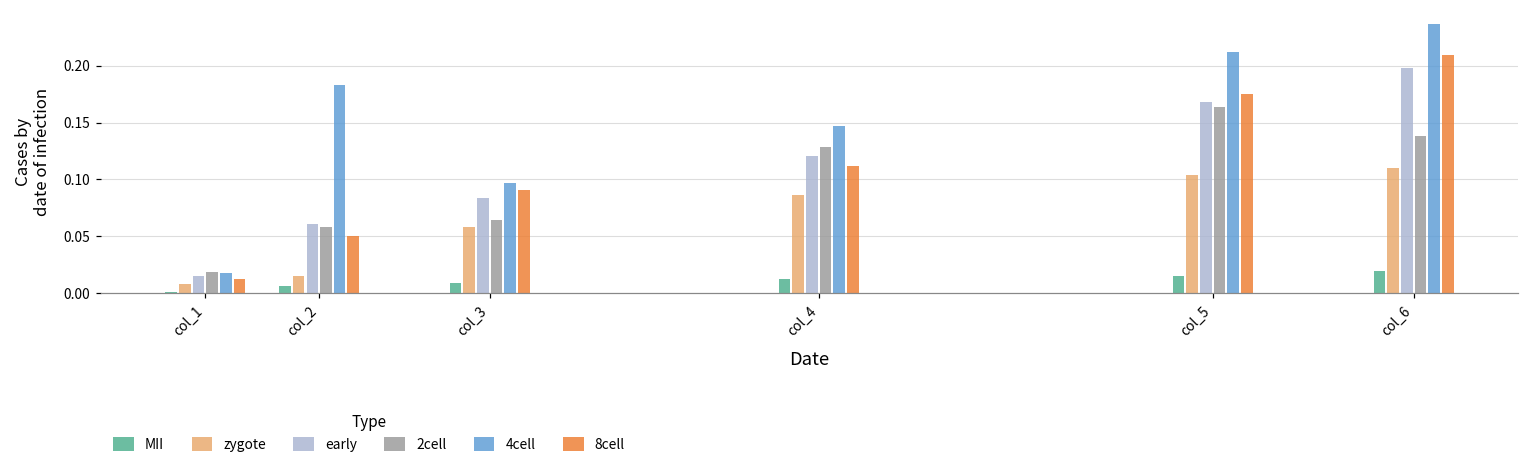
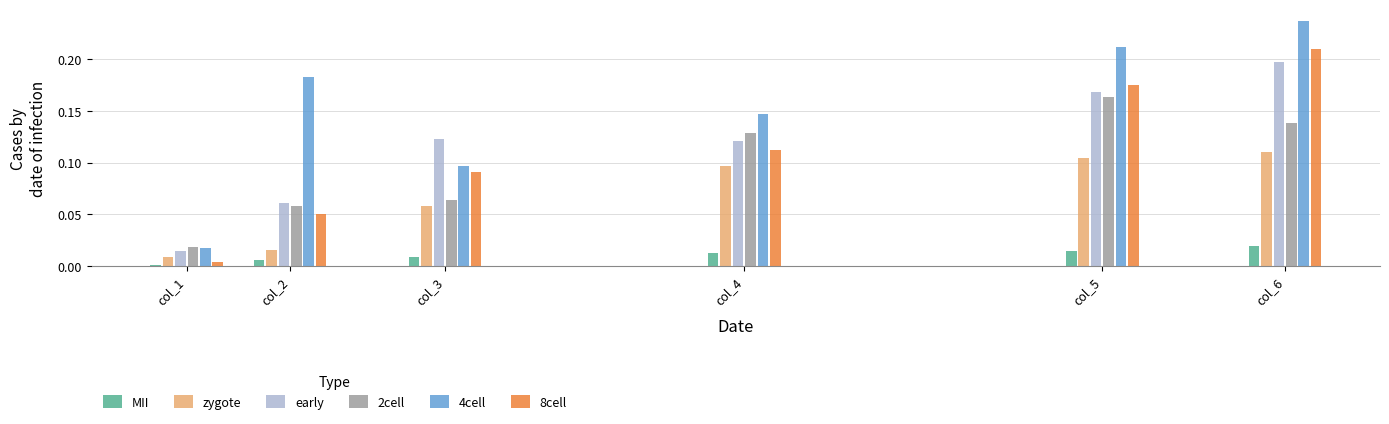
  {
    "MII": {
      "col_2": 0.006,
      "col_3": 0.009,
      "col_4": 0.013,
      "col_5": 0.015,
      "col_6": 0.020
    },
    "zygote": {
      "col_1": 0.009,
      "col_2": 0.016,
      "col_3": 0.058,
-     "col_4": 0.087,
+     "col_4": 0.097,
      "col_5": 0.104,
      "col_6": 0.110
    },
    "early": {
      "col_1": 0.015,
      "col_2": 0.061,
-     "col_3": 0.084,
+     "col_3": 0.123,
      "col_4": 0.121,
      "col_5": 0.168,
      "col_6": 0.198
    },
    "2cell": {
      "col_1": 0.019,
      "col_2": 0.058,
      "col_3": 0.064,
      "col_4": 0.129,
      "col_5": 0.164,
      "col_6": 0.138
    },
    "4cell": {
      "col_1": 0.018,
      "col_2": 0.183,
      "col_3": 0.097,
      "col_4": 0.147,
      "col_5": 0.212,
      "col_6": 0.236
    },
    "8cell": {
-     "col_1": 0.013,
+     "col_1": 0.004,
      "col_2": 0.051,
      "col_3": 0.091,
      "col_4": 0.112,
      "col_5": 0.175,
      "col_6": 0.210
    }
  }
